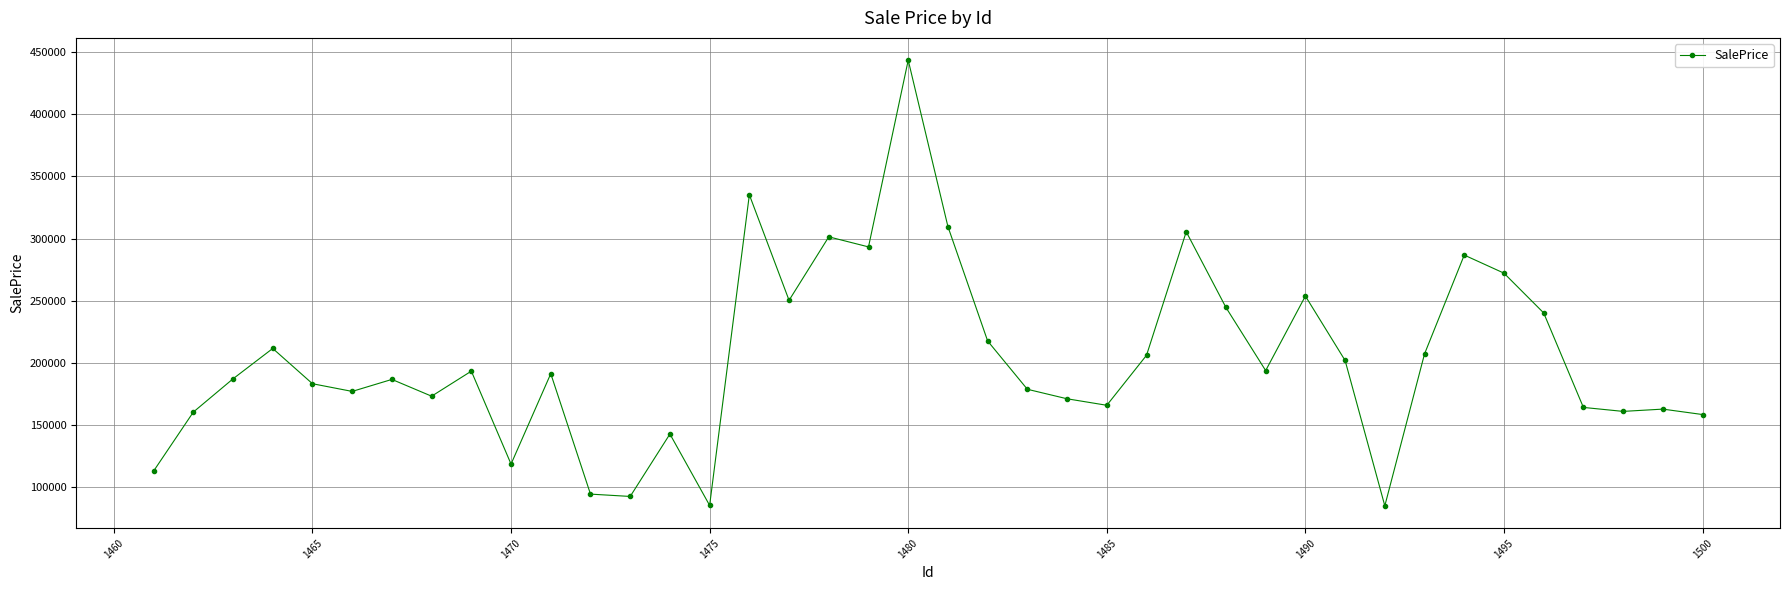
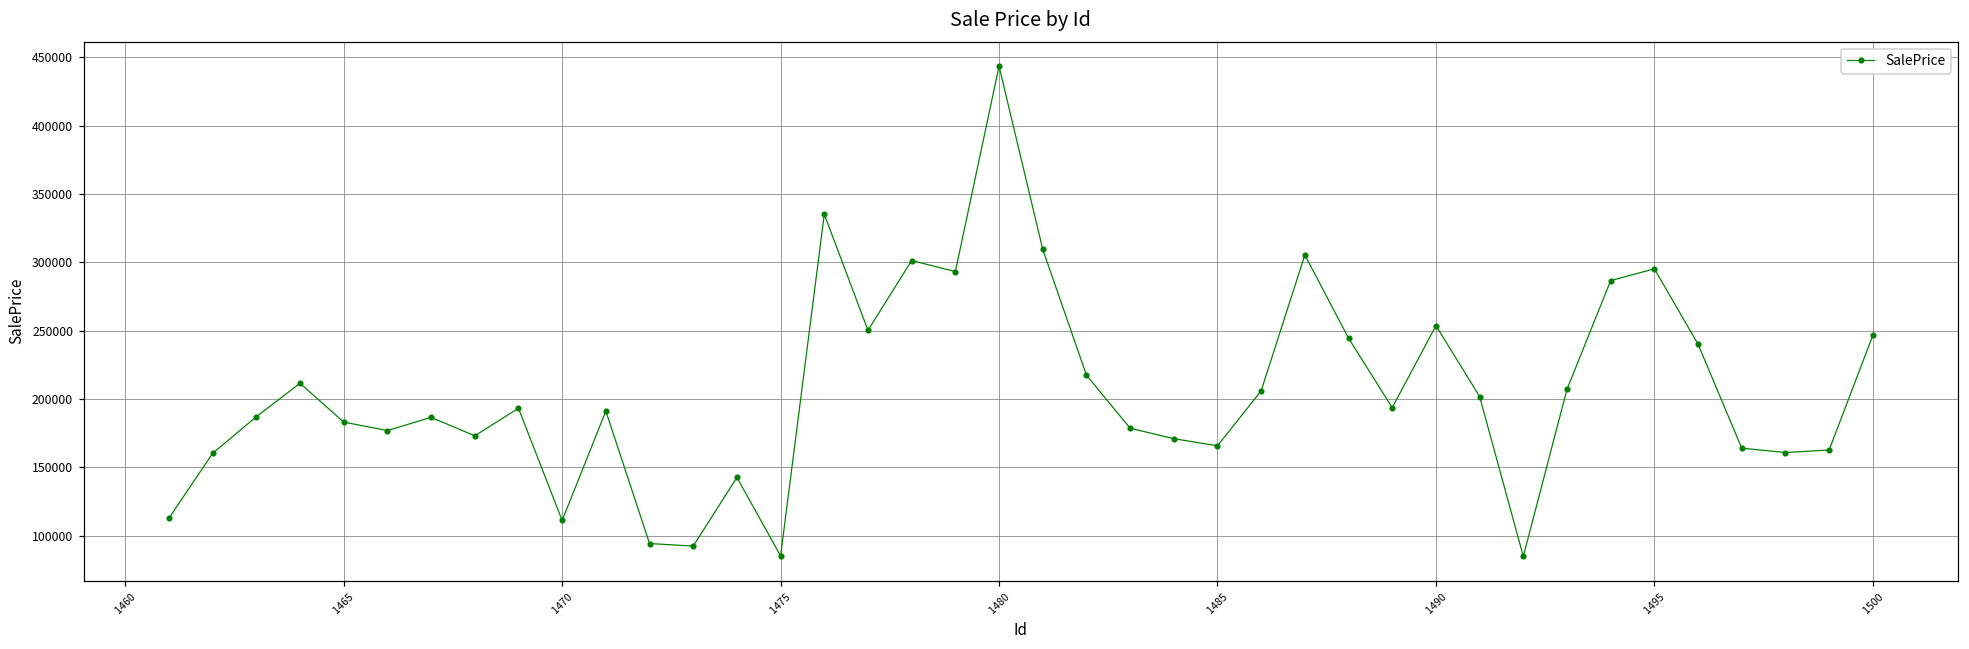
  {
    "1465": 183000,
-   "1470": 118000,
+   "1470": 111000,
    "1475": 85000,
    "1480": 444000,
    "1485": 166000,
    "1490": 254000,
-   "1495": 272000,
-   "1500": 158000
+   "1495": 295000,
+   "1500": 246000
  }
